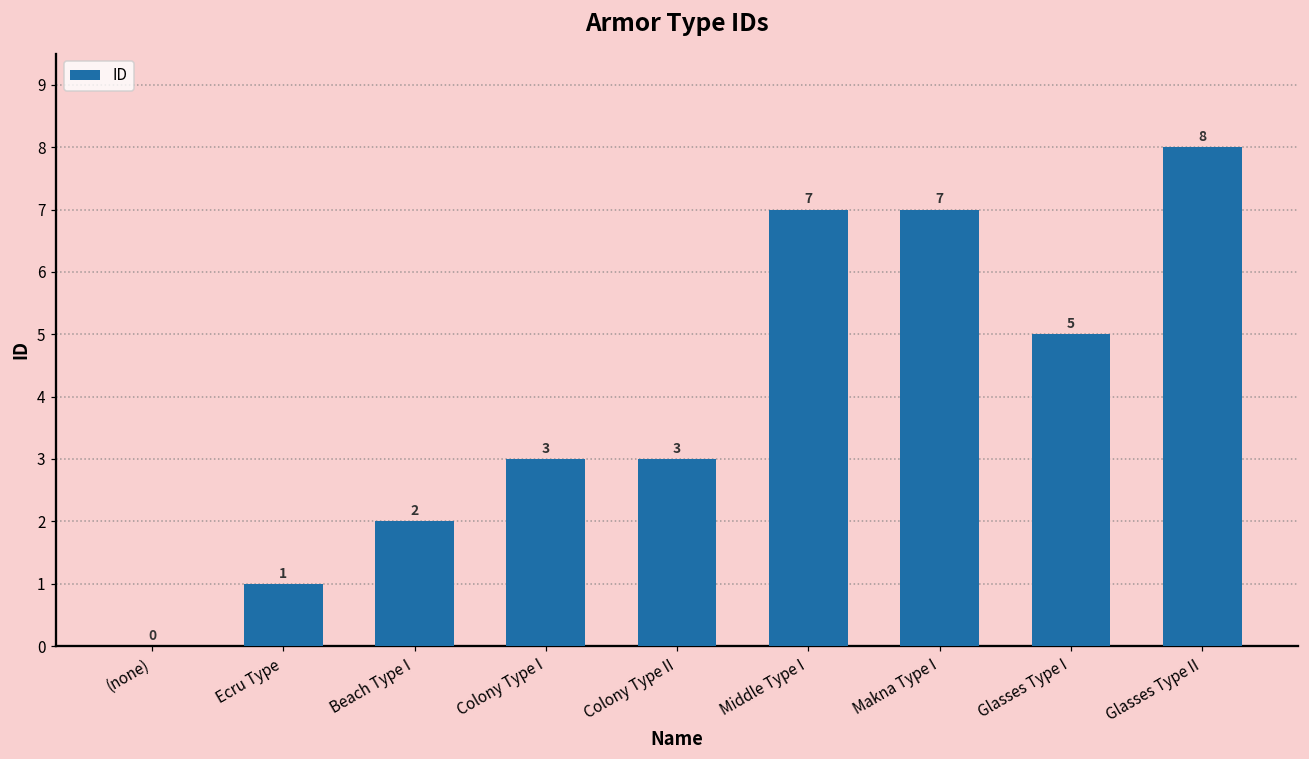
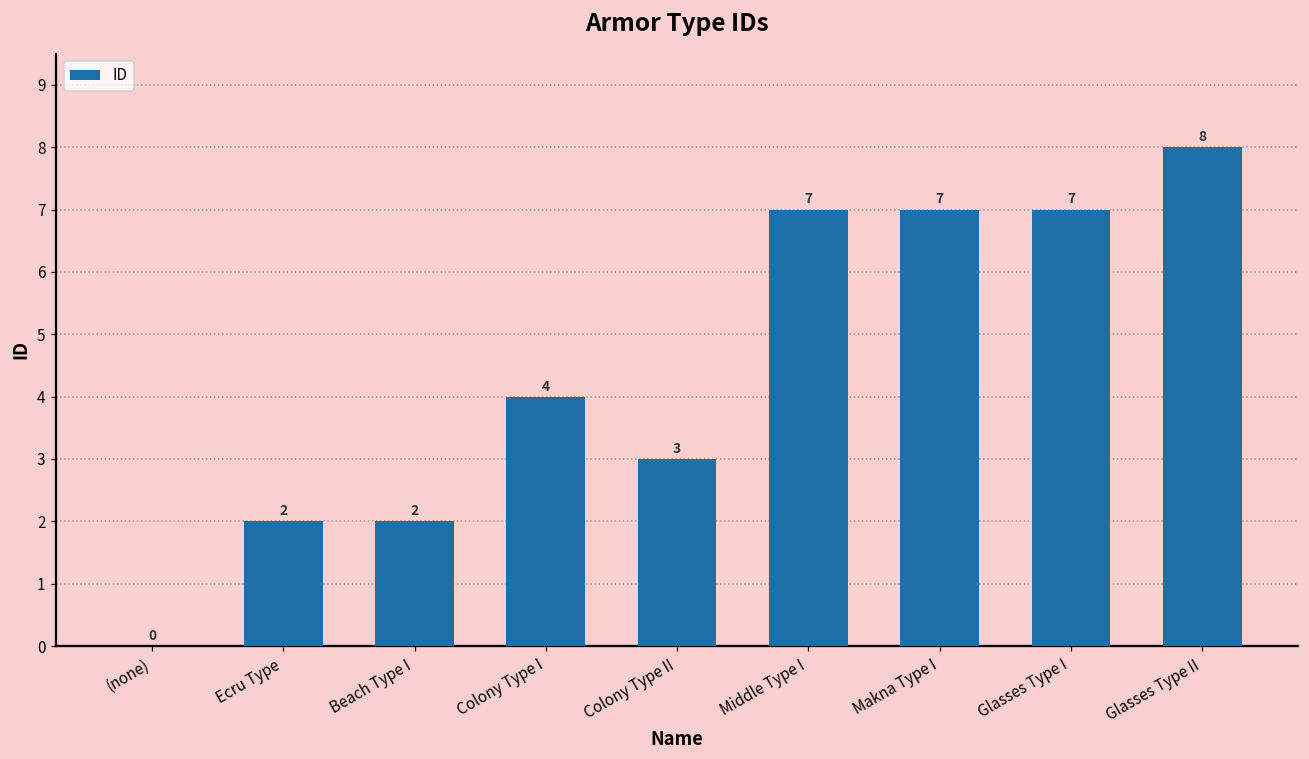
  {
    "(none)": 0,
-   "Ecru Type": 1,
+   "Ecru Type": 2,
    "Beach Type I": 2,
-   "Colony Type I": 3,
+   "Colony Type I": 4,
    "Colony Type II": 3,
    "Middle Type I": 7,
    "Makna Type I": 7,
-   "Glasses Type I": 5,
+   "Glasses Type I": 7,
    "Glasses Type II": 8
  }
